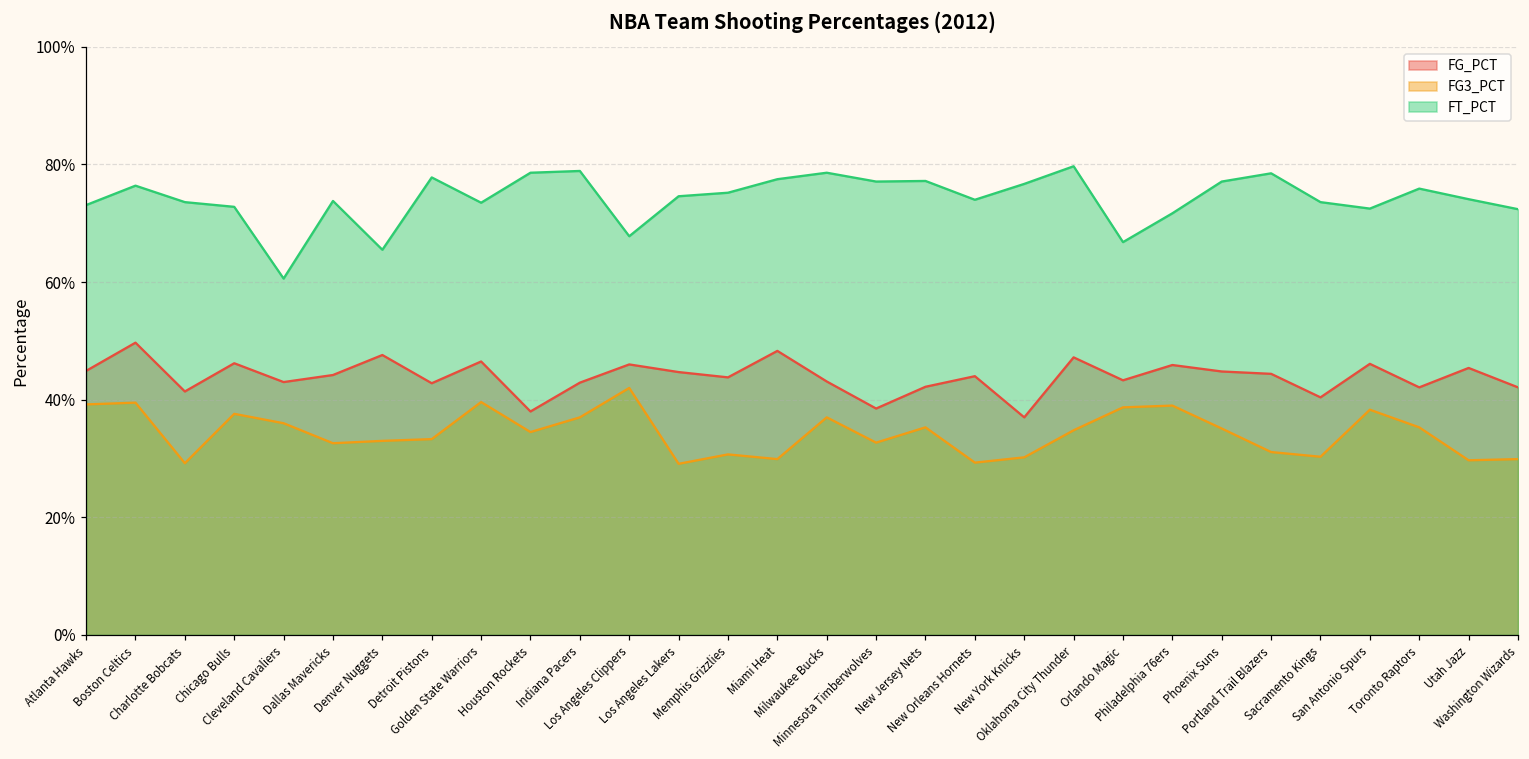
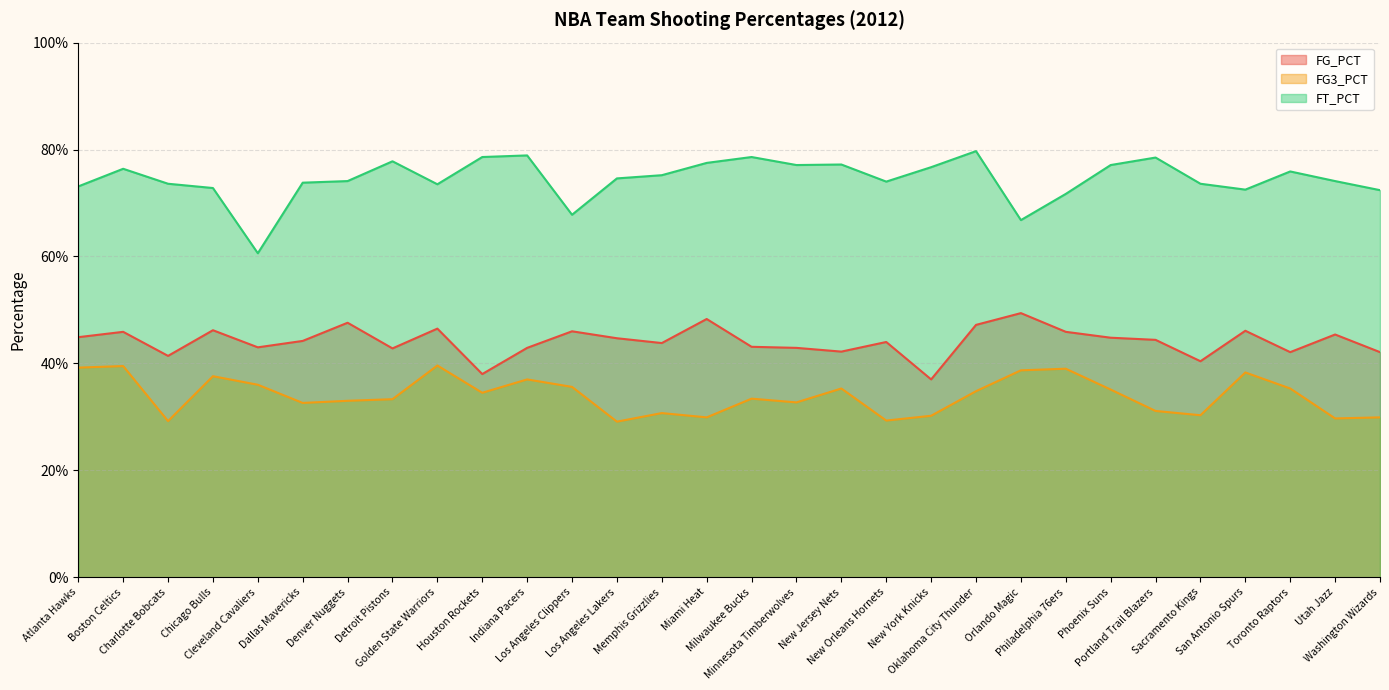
  {
    "FG_PCT": {
      "Atlanta Hawks": "45%",
-     "Boston Celtics": "50%",
+     "Boston Celtics": "46%",
      "Charlotte Bobcats": "41%",
      "Chicago Bulls": "46%",
      "Cleveland Cavaliers": "43%",
      "Dallas Mavericks": "44%",
      "Denver Nuggets": "48%",
      "Detroit Pistons": "43%",
      "Golden State Warriors": "47%",
      "Houston Rockets": "38%",
      "Indiana Pacers": "43%",
      "Los Angeles Clippers": "46%",
      "Los Angeles Lakers": "45%",
      "Memphis Grizzlies": "44%",
      "Miami Heat": "48%",
      "Milwaukee Bucks": "43%",
-     "Minnesota Timberwolves": "39%",
+     "Minnesota Timberwolves": "43%",
      "New Jersey Nets": "42%",
      "New Orleans Hornets": "44%",
      "New York Knicks": "37%",
      "Oklahoma City Thunder": "47%",
-     "Orlando Magic": "43%",
+     "Orlando Magic": "49%",
      "Philadelphia 76ers": "46%",
      "Phoenix Suns": "45%",
      "Portland Trail Blazers": "44%",
      "Sacramento Kings": "40%",
      "San Antonio Spurs": "46%",
      "Toronto Raptors": "42%",
      "Utah Jazz": "45%",
      "Washington Wizards": "42%"
    },
    "FG3_PCT": {
      "Atlanta Hawks": "39%",
      "Boston Celtics": "40%",
      "Charlotte Bobcats": "29%",
      "Chicago Bulls": "38%",
      "Cleveland Cavaliers": "36%",
      "Dallas Mavericks": "33%",
      "Denver Nuggets": "33%",
      "Detroit Pistons": "33%",
      "Golden State Warriors": "40%",
      "Houston Rockets": "35%",
      "Indiana Pacers": "37%",
-     "Los Angeles Clippers": "42%",
+     "Los Angeles Clippers": "36%",
      "Los Angeles Lakers": "29%",
      "Memphis Grizzlies": "31%",
      "Miami Heat": "30%",
-     "Milwaukee Bucks": "37%",
+     "Milwaukee Bucks": "33%",
      "Minnesota Timberwolves": "33%",
      "New Jersey Nets": "35%",
      "New Orleans Hornets": "29%",
      "New York Knicks": "30%",
      "Oklahoma City Thunder": "35%",
      "Orlando Magic": "39%",
      "Philadelphia 76ers": "39%",
      "Phoenix Suns": "35%",
      "Portland Trail Blazers": "31%",
      "Sacramento Kings": "30%",
      "San Antonio Spurs": "38%",
      "Toronto Raptors": "35%",
      "Utah Jazz": "30%",
      "Washington Wizards": "30%"
    },
    "FT_PCT": {
      "Atlanta Hawks": "73%",
      "Boston Celtics": "76%",
      "Charlotte Bobcats": "74%",
      "Chicago Bulls": "73%",
      "Cleveland Cavaliers": "61%",
      "Dallas Mavericks": "74%",
-     "Denver Nuggets": "66%",
+     "Denver Nuggets": "74%",
      "Detroit Pistons": "78%",
      "Golden State Warriors": "74%",
      "Houston Rockets": "79%",
      "Indiana Pacers": "79%",
      "Los Angeles Clippers": "68%",
      "Los Angeles Lakers": "75%",
      "Memphis Grizzlies": "75%",
      "Miami Heat": "78%",
      "Milwaukee Bucks": "79%",
      "Minnesota Timberwolves": "77%",
      "New Jersey Nets": "77%",
      "New Orleans Hornets": "74%",
      "New York Knicks": "77%",
      "Oklahoma City Thunder": "80%",
      "Orlando Magic": "67%",
      "Philadelphia 76ers": "72%",
      "Phoenix Suns": "77%",
      "Portland Trail Blazers": "79%",
      "Sacramento Kings": "74%",
      "San Antonio Spurs": "73%",
      "Toronto Raptors": "76%",
      "Utah Jazz": "74%",
      "Washington Wizards": "72%"
    }
  }
